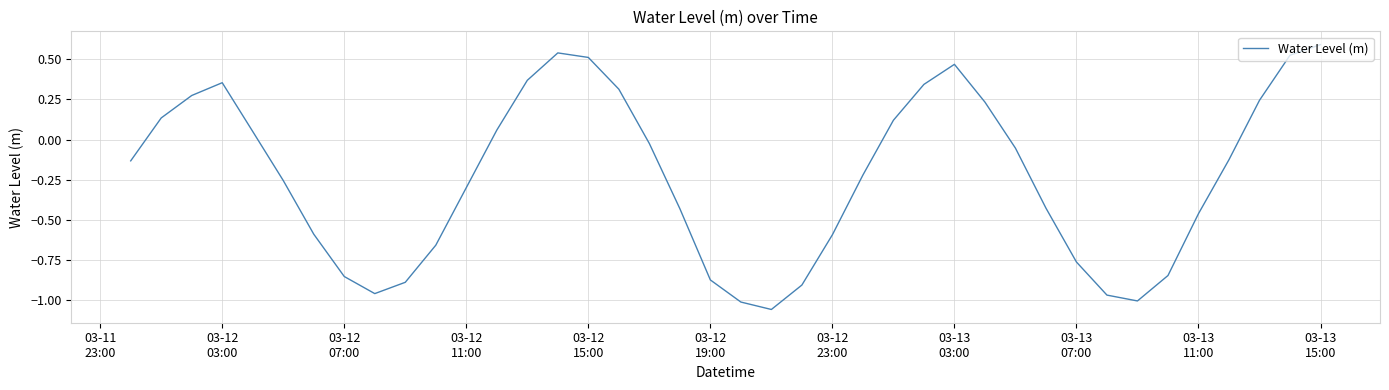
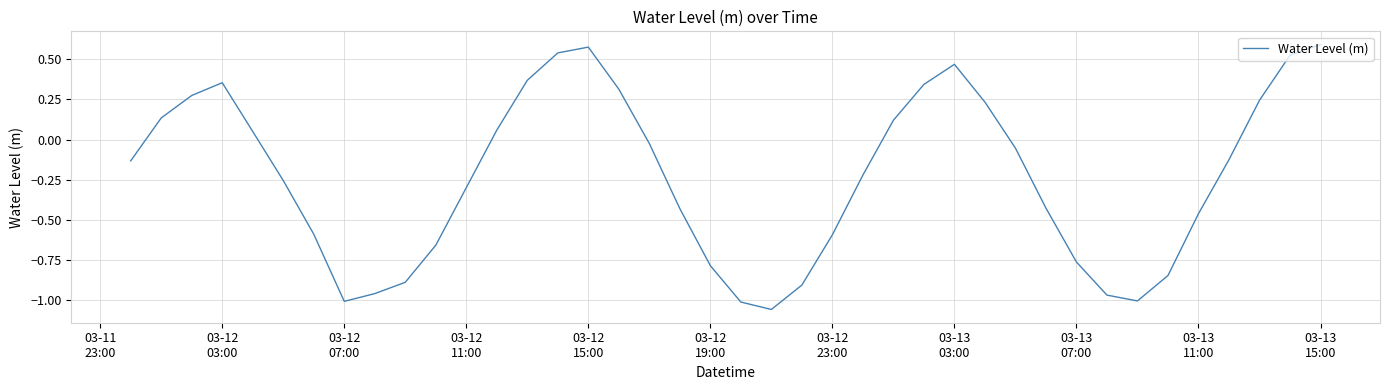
  {
    "03-12 03:00": 0.35,
-   "03-12 07:00": -0.85,
+   "03-12 07:00": -1.01,
    "03-12 11:00": -0.30,
-   "03-12 15:00": 0.51,
-   "03-12 19:00": -0.87,
+   "03-12 15:00": 0.58,
+   "03-12 19:00": -0.78,
    "03-12 23:00": -0.59,
    "03-13 03:00": 0.47,
    "03-13 07:00": -0.76,
    "03-13 11:00": -0.46
  }
